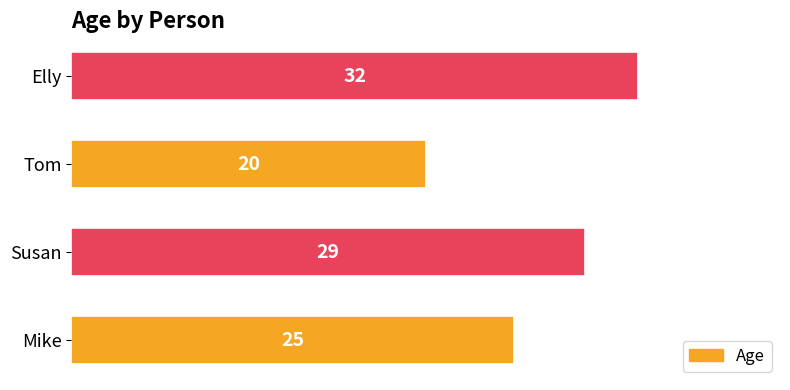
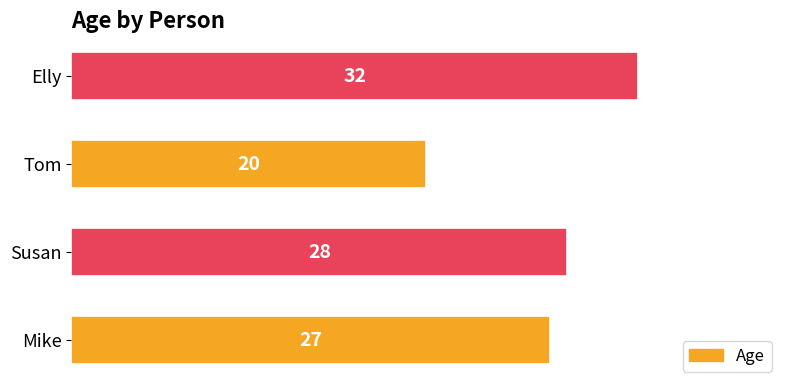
  {
    "Elly": 32,
    "Tom": 20,
-   "Susan": 29,
-   "Mike": 25
+   "Susan": 28,
+   "Mike": 27
  }
